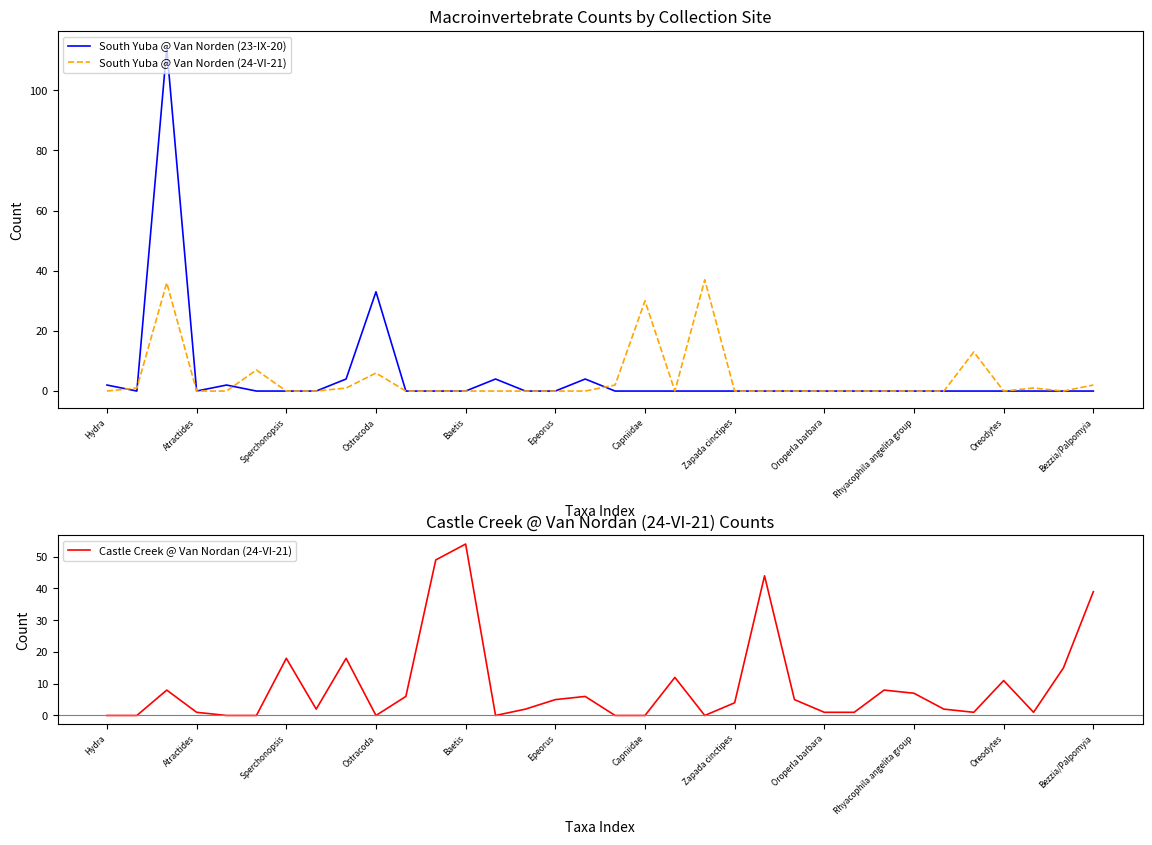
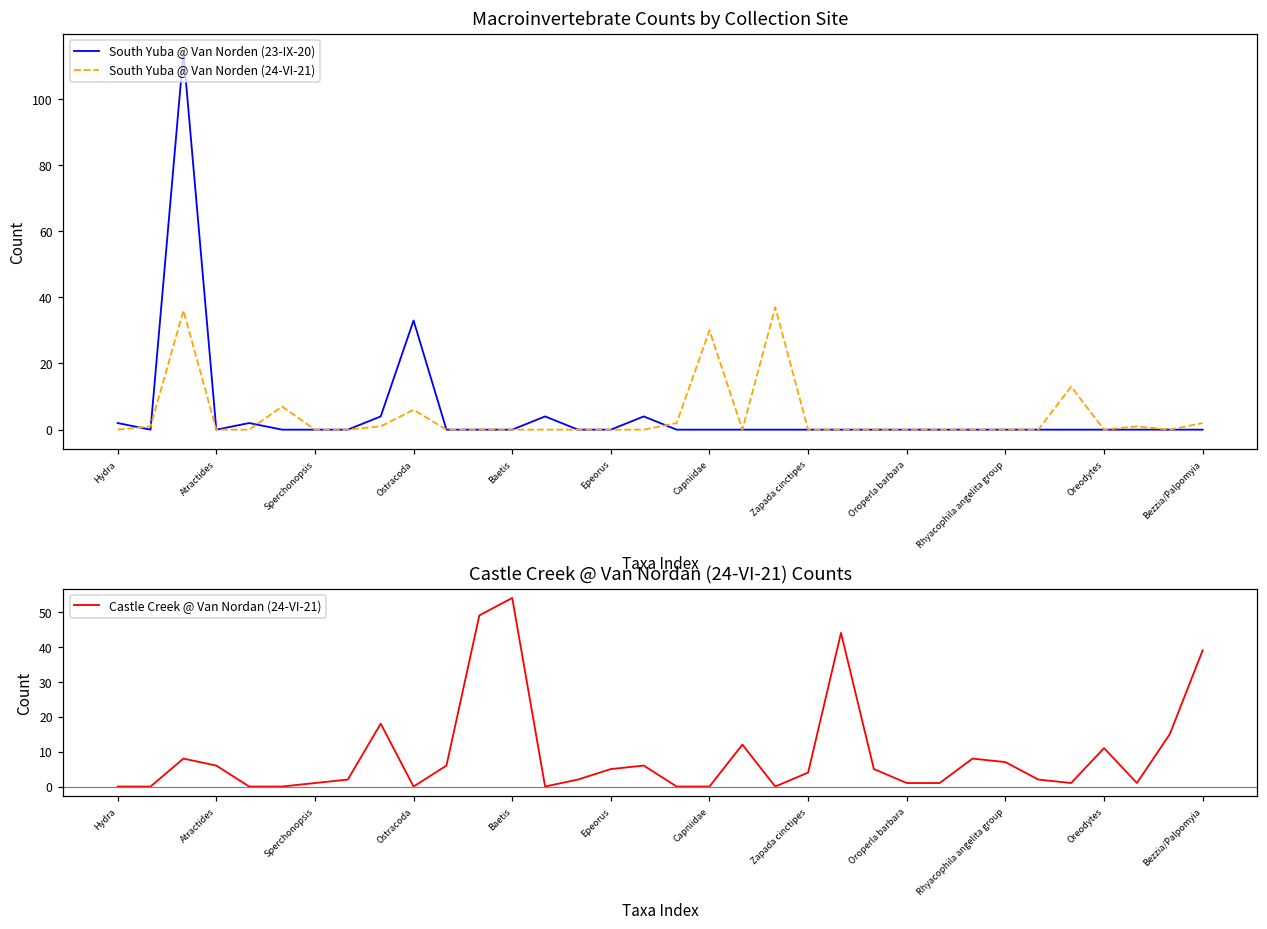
  {
    "Macroinvertebrate Counts by Collection Site": {
      "South Yuba @ Van Norden (23-IX-20)": {
        "Hydra": 2,
        "Ostracoda": 33,
        "Capniidae": 0,
        "Bezzia/Palpomyia": 0
      },
      "South Yuba @ Van Norden (24-VI-21)": {
        "Hydra": 0,
        "Ostracoda": 6,
        "Capniidae": 30,
        "Bezzia/Palpomyia": 2
      }
    },
    "Castle Creek @ Van Nordan (24-VI-21) Counts": {
      "Hydra": 0,
-     "Atractides": 1,
-     "Sperchonopsis": 18,
+     "Atractides": 6,
+     "Sperchonopsis": 1,
      "Ostracoda": 0,
      "Baetis": 54,
      "Epeorus": 5,
      "Capniidae": 0,
      "Zapada cinctipes": 4,
      "Oroperla barbara": 1,
      "Rhyacophila angelita group": 7,
      "Oreodytes": 11,
      "Bezzia/Palpomyia": 39
    }
  }
